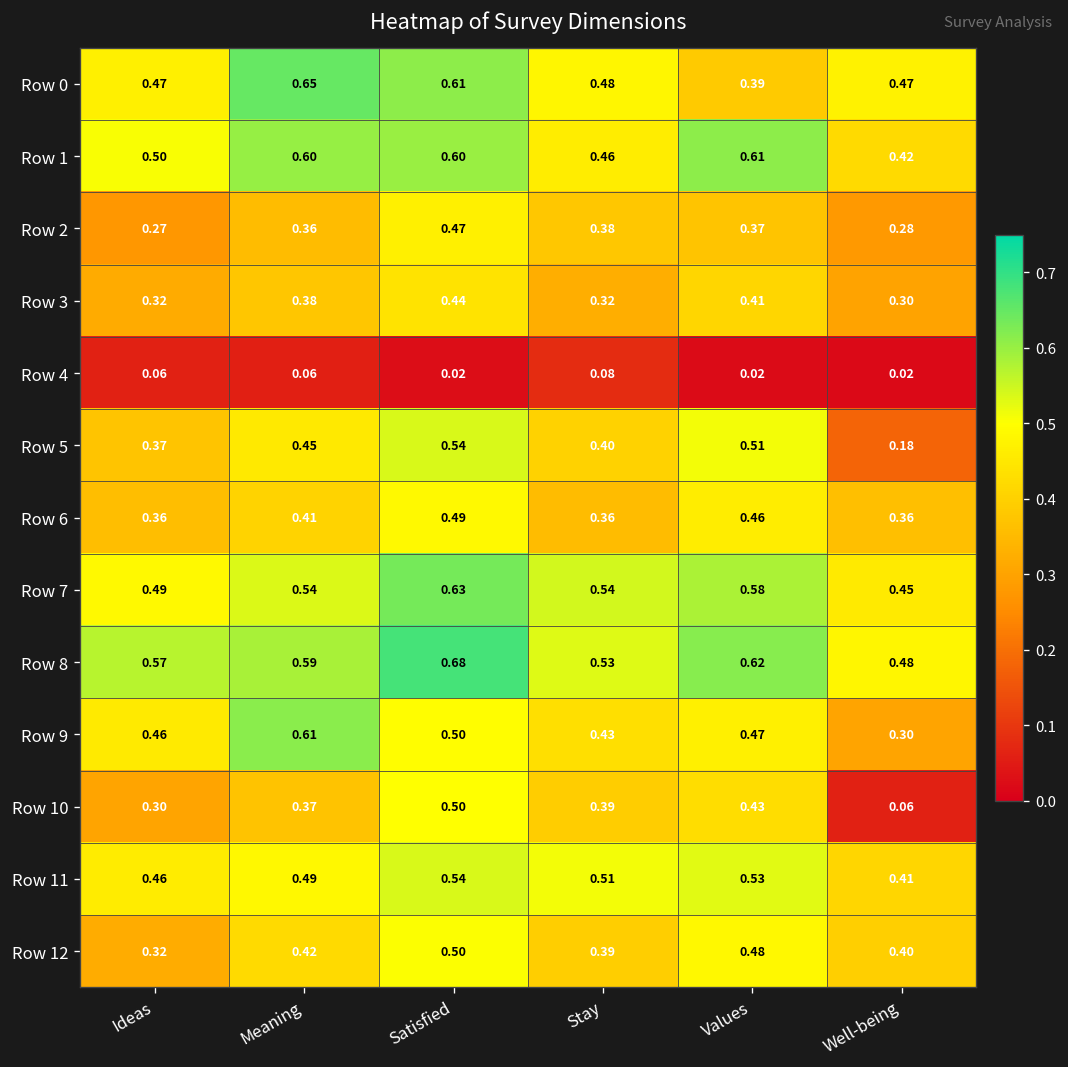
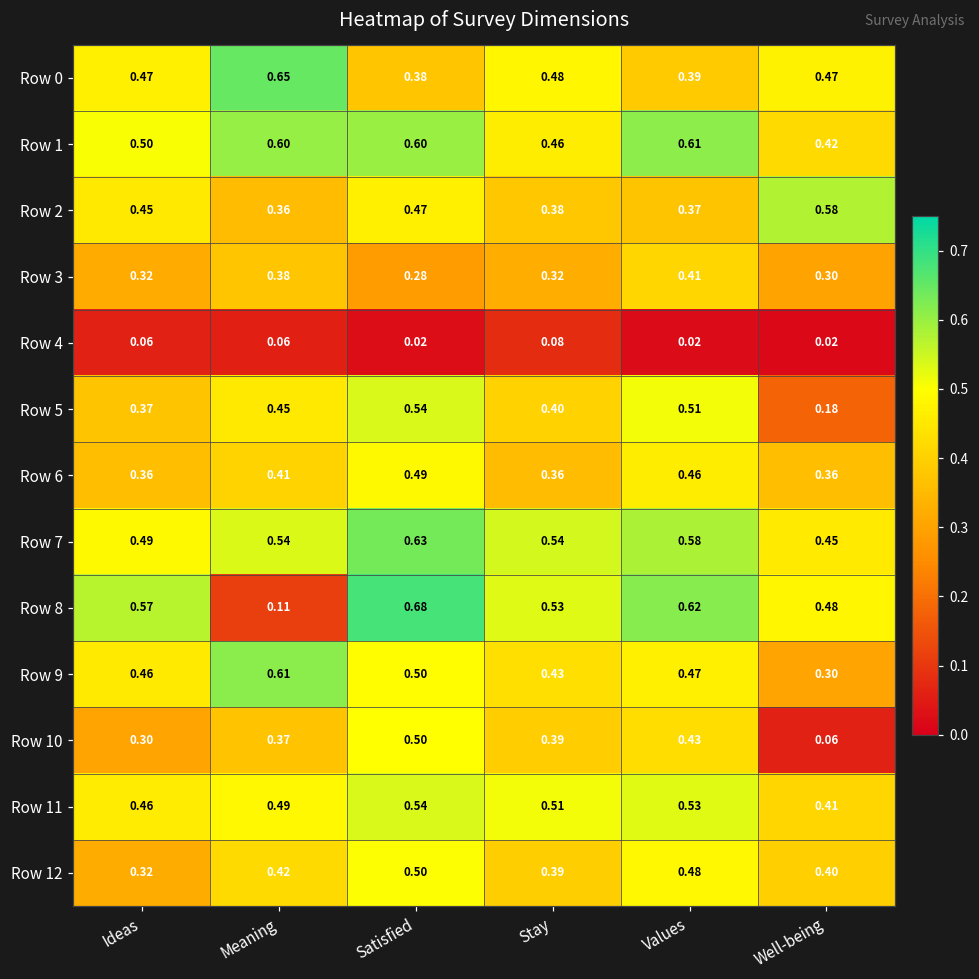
  {
    "Row 0": {
      "Ideas": 0.47,
      "Meaning": 0.65,
-     "Satisfied": 0.61,
+     "Satisfied": 0.38,
      "Stay": 0.48,
      "Values": 0.39,
      "Well-being": 0.47
    },
    "Row 1": {
      "Ideas": 0.50,
      "Meaning": 0.60,
      "Satisfied": 0.60,
      "Stay": 0.46,
      "Values": 0.61,
      "Well-being": 0.42
    },
    "Row 2": {
-     "Ideas": 0.27,
+     "Ideas": 0.45,
      "Meaning": 0.36,
      "Satisfied": 0.47,
      "Stay": 0.38,
      "Values": 0.37,
-     "Well-being": 0.28
+     "Well-being": 0.58
    },
    "Row 3": {
      "Ideas": 0.32,
      "Meaning": 0.38,
-     "Satisfied": 0.44,
+     "Satisfied": 0.28,
      "Stay": 0.32,
      "Values": 0.41,
      "Well-being": 0.30
    },
    "Row 4": {
      "Ideas": 0.06,
      "Meaning": 0.06,
      "Satisfied": 0.02,
      "Stay": 0.08,
      "Values": 0.02,
      "Well-being": 0.02
    },
    "Row 5": {
      "Ideas": 0.37,
      "Meaning": 0.45,
      "Satisfied": 0.54,
      "Stay": 0.40,
      "Values": 0.51,
      "Well-being": 0.18
    },
    "Row 6": {
      "Ideas": 0.36,
      "Meaning": 0.41,
      "Satisfied": 0.49,
      "Stay": 0.36,
      "Values": 0.46,
      "Well-being": 0.36
    },
    "Row 7": {
      "Ideas": 0.49,
      "Meaning": 0.54,
      "Satisfied": 0.63,
      "Stay": 0.54,
      "Values": 0.58,
      "Well-being": 0.45
    },
    "Row 8": {
      "Ideas": 0.57,
-     "Meaning": 0.59,
+     "Meaning": 0.11,
      "Satisfied": 0.68,
      "Stay": 0.53,
      "Values": 0.62,
      "Well-being": 0.48
    },
    "Row 9": {
      "Ideas": 0.46,
      "Meaning": 0.61,
      "Satisfied": 0.50,
      "Stay": 0.43,
      "Values": 0.47,
      "Well-being": 0.30
    },
    "Row 10": {
      "Ideas": 0.30,
      "Meaning": 0.37,
      "Satisfied": 0.50,
      "Stay": 0.39,
      "Values": 0.43,
      "Well-being": 0.06
    },
    "Row 11": {
      "Ideas": 0.46,
      "Meaning": 0.49,
      "Satisfied": 0.54,
      "Stay": 0.51,
      "Values": 0.53,
      "Well-being": 0.41
    },
    "Row 12": {
      "Ideas": 0.32,
      "Meaning": 0.42,
      "Satisfied": 0.50,
      "Stay": 0.39,
      "Values": 0.48,
      "Well-being": 0.40
    }
  }
